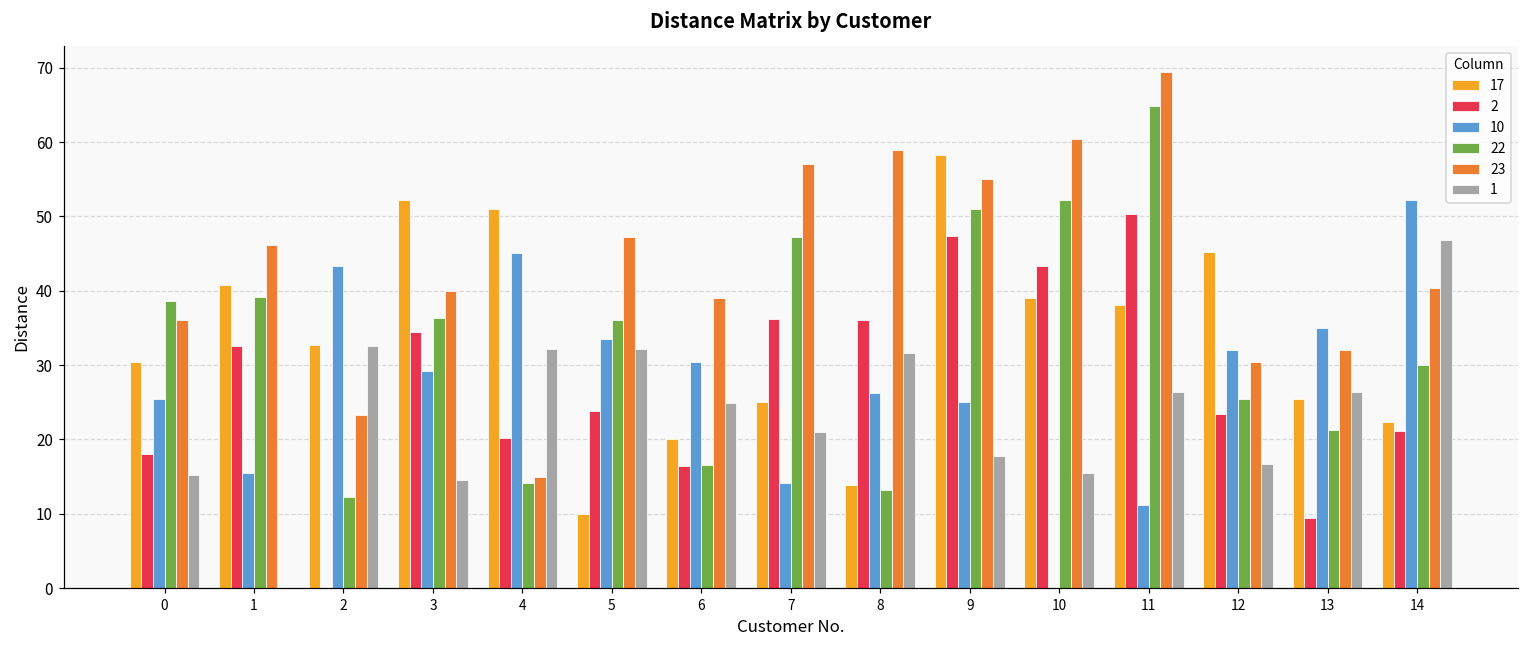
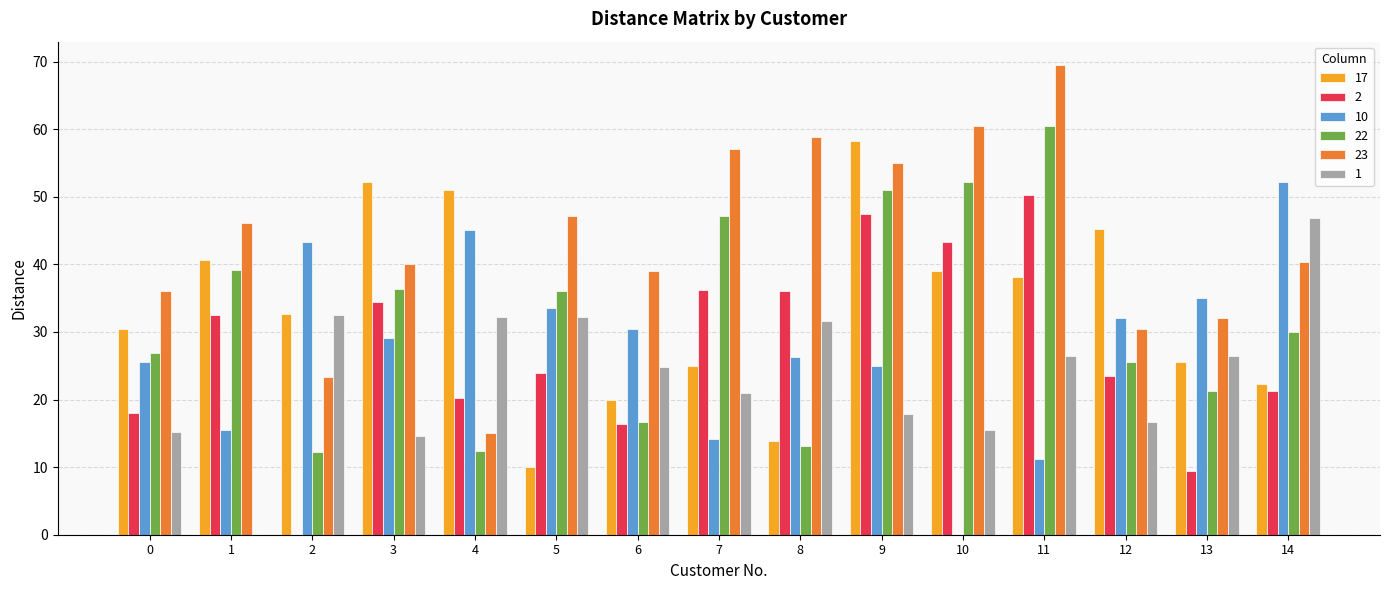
  {
    "2": {
      "0": 18,
      "1": 33,
      "2": 0,
      "3": 34,
      "4": 20,
      "5": 24,
      "6": 16,
      "7": 36,
      "8": 36,
      "9": 47,
      "10": 43,
      "11": 50,
      "12": 23,
      "13": 9,
      "14": 21
    },
    "10": {
      "0": 25,
      "1": 16,
      "2": 43,
      "3": 29,
      "4": 45,
      "5": 34,
      "6": 30,
      "7": 14,
      "8": 26,
      "9": 25,
      "10": 0,
      "11": 11,
      "12": 32,
      "13": 35,
      "14": 52
    },
    "22": {
-     "0": 39,
+     "0": 27,
      "1": 39,
      "2": 12,
      "3": 36,
-     "4": 14,
+     "4": 12,
      "5": 36,
      "6": 17,
      "7": 47,
      "8": 13,
      "9": 51,
      "10": 52,
-     "11": 65,
+     "11": 60,
      "12": 25,
      "13": 21,
      "14": 30
    },
    "1": {
      "0": 15,
      "1": 0,
      "2": 33,
      "3": 15,
      "4": 32,
      "5": 32,
      "6": 25,
      "7": 21,
      "8": 32,
      "9": 18,
      "10": 16,
      "11": 26,
      "12": 17,
      "13": 26,
      "14": 47
    }
  }
